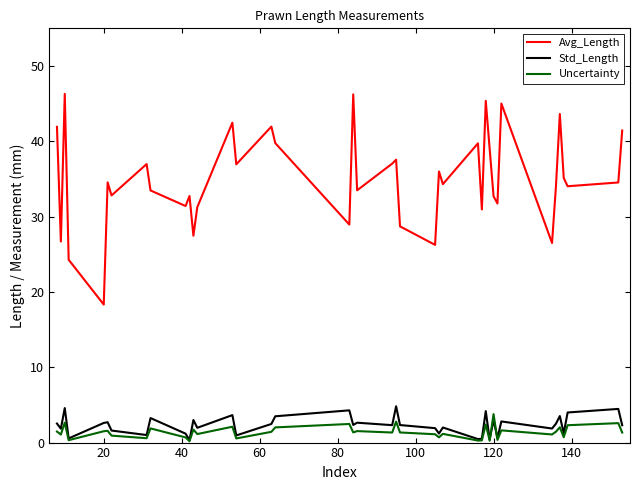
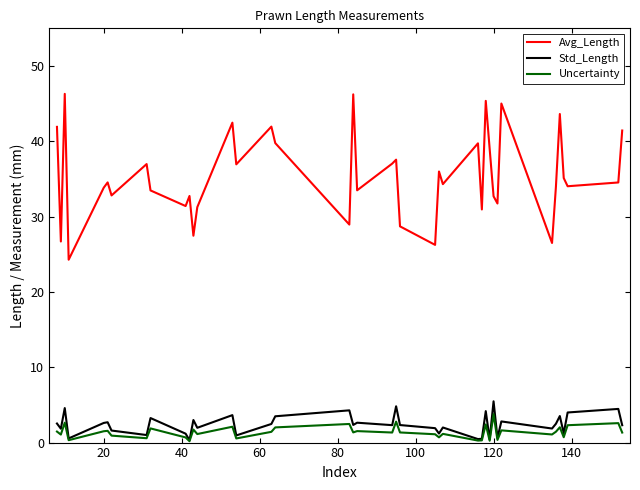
  {
    "Avg_Length": {
-     "20": 18,
+     "20": 34,
      "120": 33
    },
    "Std_Length": {
      "20": 3,
-     "120": 3
+     "120": 5
    },
    "Uncertainty": {
      "20": 2,
      "120": 4
    }
  }
